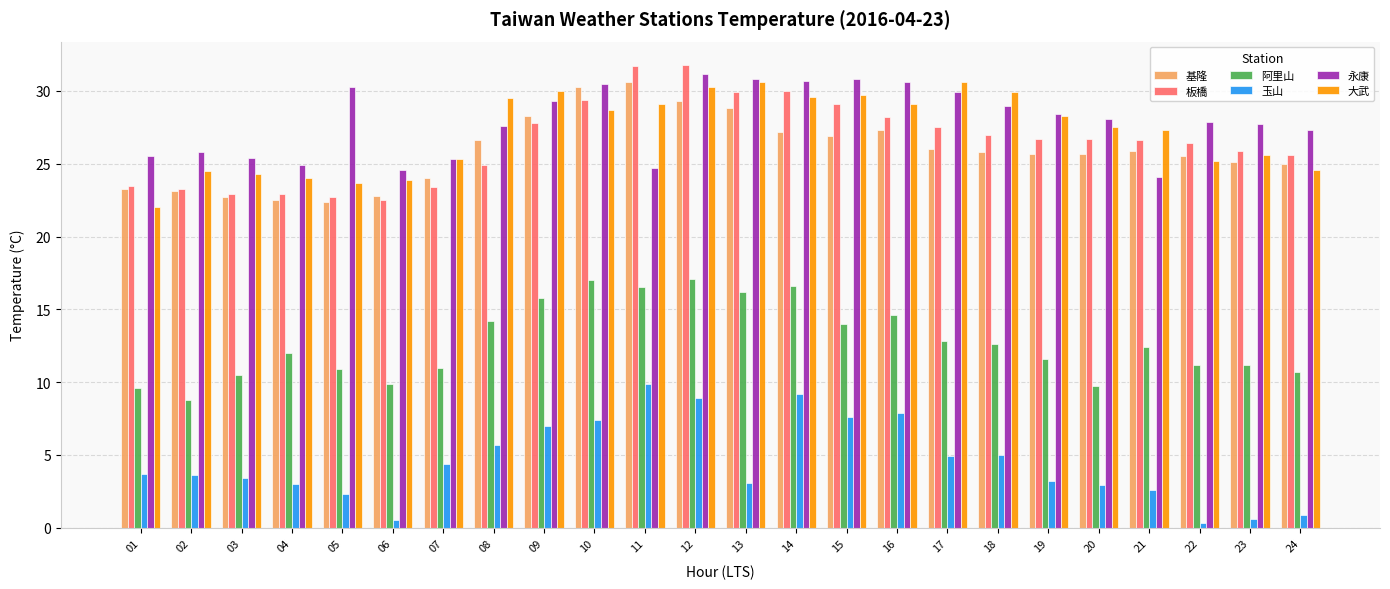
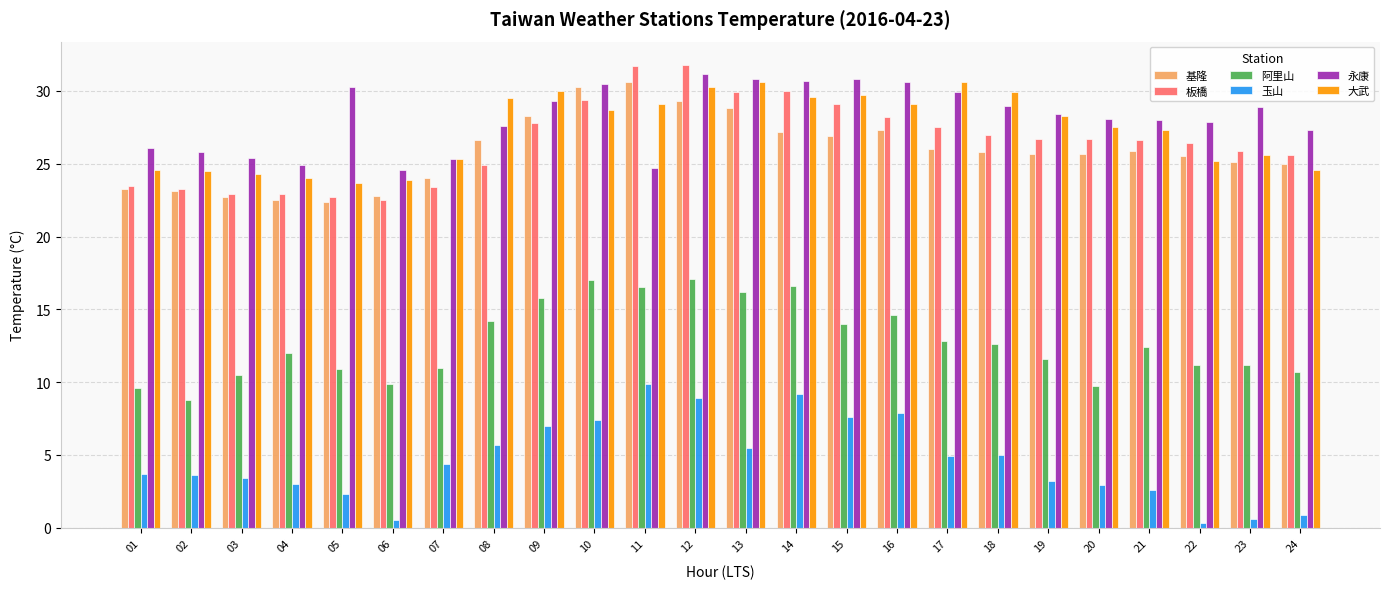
  {
    "阿里山": {
      "01": 9.6,
      "02": 8.8,
      "03": 10.5,
      "04": 12.0,
      "05": 10.9,
      "06": 9.9,
      "07": 11.0,
      "08": 14.2,
      "09": 15.8,
      "10": 17.0,
      "11": 16.5,
      "12": 17.1,
      "13": 16.2,
      "14": 16.6,
      "15": 14.0,
      "16": 14.6,
      "17": 12.8,
      "18": 12.6,
      "19": 11.6,
      "20": 9.7,
      "21": 12.4,
      "22": 11.2,
      "23": 11.2,
      "24": 10.7
    },
    "玉山": {
      "01": 3.7,
      "02": 3.6,
      "03": 3.4,
      "04": 3.0,
      "05": 2.3,
      "06": 0.5,
      "07": 4.4,
      "08": 5.7,
      "09": 7.0,
      "10": 7.4,
      "11": 9.9,
      "12": 8.9,
-     "13": 3.1,
+     "13": 5.5,
      "14": 9.2,
      "15": 7.6,
      "16": 7.9,
      "17": 4.9,
      "18": 5.0,
      "19": 3.2,
      "20": 2.9,
      "21": 2.6,
      "22": 0.3,
      "23": 0.6,
      "24": 0.9
    },
    "永康": {
-     "01": 25.5,
+     "01": 26.1,
      "02": 25.8,
      "03": 25.4,
      "04": 24.9,
      "05": 30.3,
      "06": 24.6,
      "07": 25.3,
      "08": 27.6,
      "09": 29.3,
      "10": 30.5,
      "11": 24.7,
      "12": 31.2,
      "13": 30.8,
      "14": 30.7,
      "15": 30.8,
      "16": 30.6,
      "17": 29.9,
      "18": 29.0,
      "19": 28.4,
      "20": 28.1,
-     "21": 24.1,
+     "21": 28.0,
      "22": 27.9,
-     "23": 27.7,
+     "23": 28.9,
      "24": 27.3
    },
    "大武": {
-     "01": 22.0,
+     "01": 24.6,
      "02": 24.5,
      "03": 24.3,
      "04": 24.0,
      "05": 23.7,
      "06": 23.9,
      "07": 25.3,
      "08": 29.5,
      "09": 30.0,
      "10": 28.7,
      "11": 29.1,
      "12": 30.3,
      "13": 30.6,
      "14": 29.6,
      "15": 29.7,
      "16": 29.1,
      "17": 30.6,
      "18": 29.9,
      "19": 28.3,
      "20": 27.5,
      "21": 27.3,
      "22": 25.2,
      "23": 25.6,
      "24": 24.6
    }
  }
